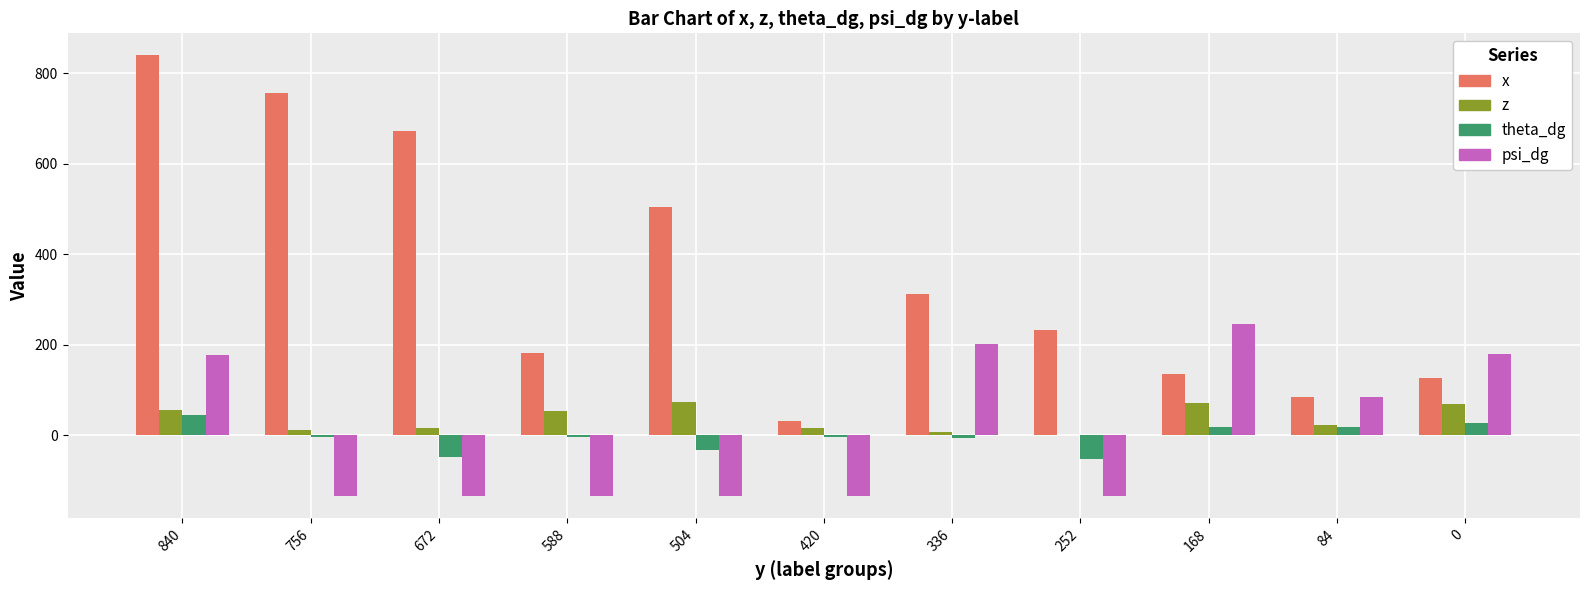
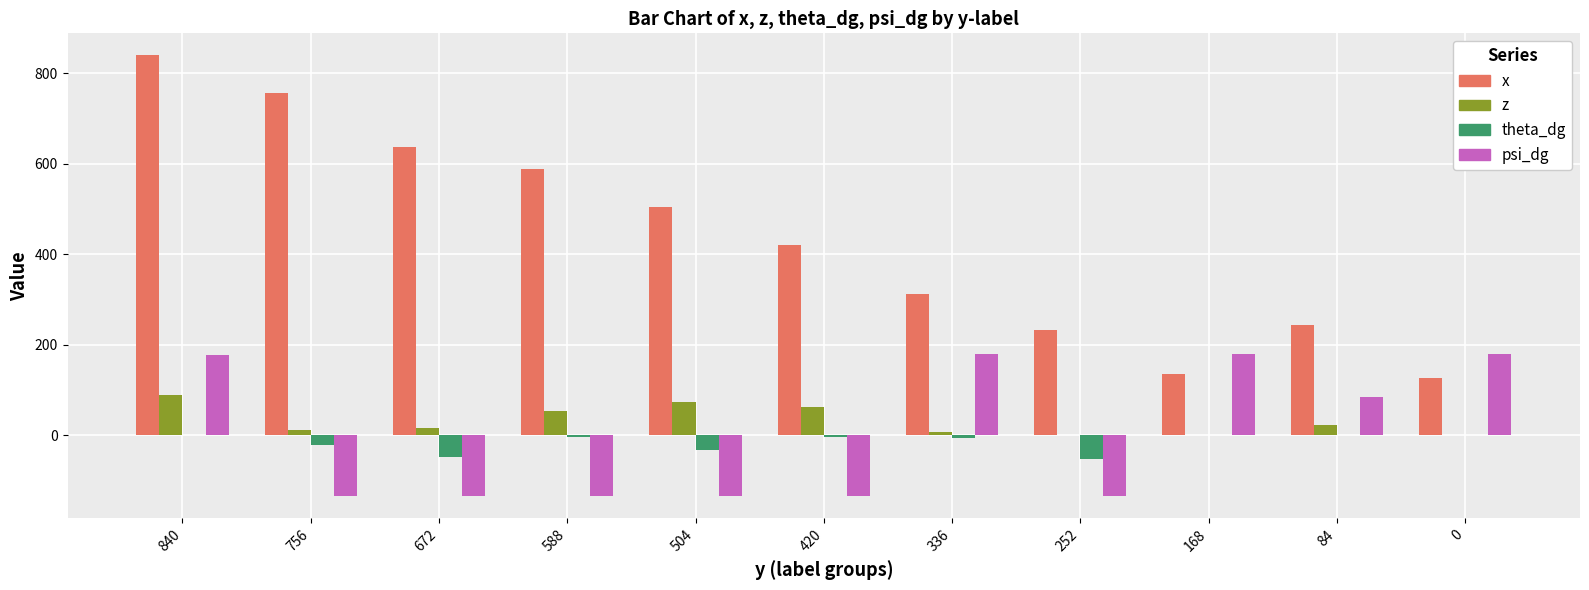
  {
    "x": {
      "840": 840,
      "756": 760,
-     "672": 670,
-     "588": 180,
+     "672": 640,
+     "588": 590,
      "504": 500,
-     "420": 30,
+     "420": 420,
      "336": 310,
      "252": 230,
      "168": 140,
-     "84": 80,
+     "84": 250,
      "0": 130
    },
    "z": {
-     "840": 60,
+     "840": 90,
      "756": 10,
      "672": 20,
      "588": 50,
      "504": 70,
-     "420": 20,
+     "420": 60,
      "336": 10,
      "252": 0,
-     "168": 70,
+     "168": 0,
      "84": 20,
-     "0": 70
+     "0": 0
    },
    "theta_dg": {
-     "840": 40,
-     "756": 0,
+     "840": 0,
+     "756": -20,
      "672": -50,
      "504": -30,
      "252": -50,
-     "168": 20,
-     "84": 20,
-     "0": 30
+     "168": 0,
+     "84": 0,
+     "0": 0
    },
    "psi_dg": {
      "840": 180,
      "756": -140,
      "672": -140,
      "588": -140,
      "504": -140,
      "420": -140,
-     "336": 200,
+     "336": 180,
      "252": -140,
-     "168": 250,
+     "168": 180,
      "84": 90,
      "0": 180
    }
  }
